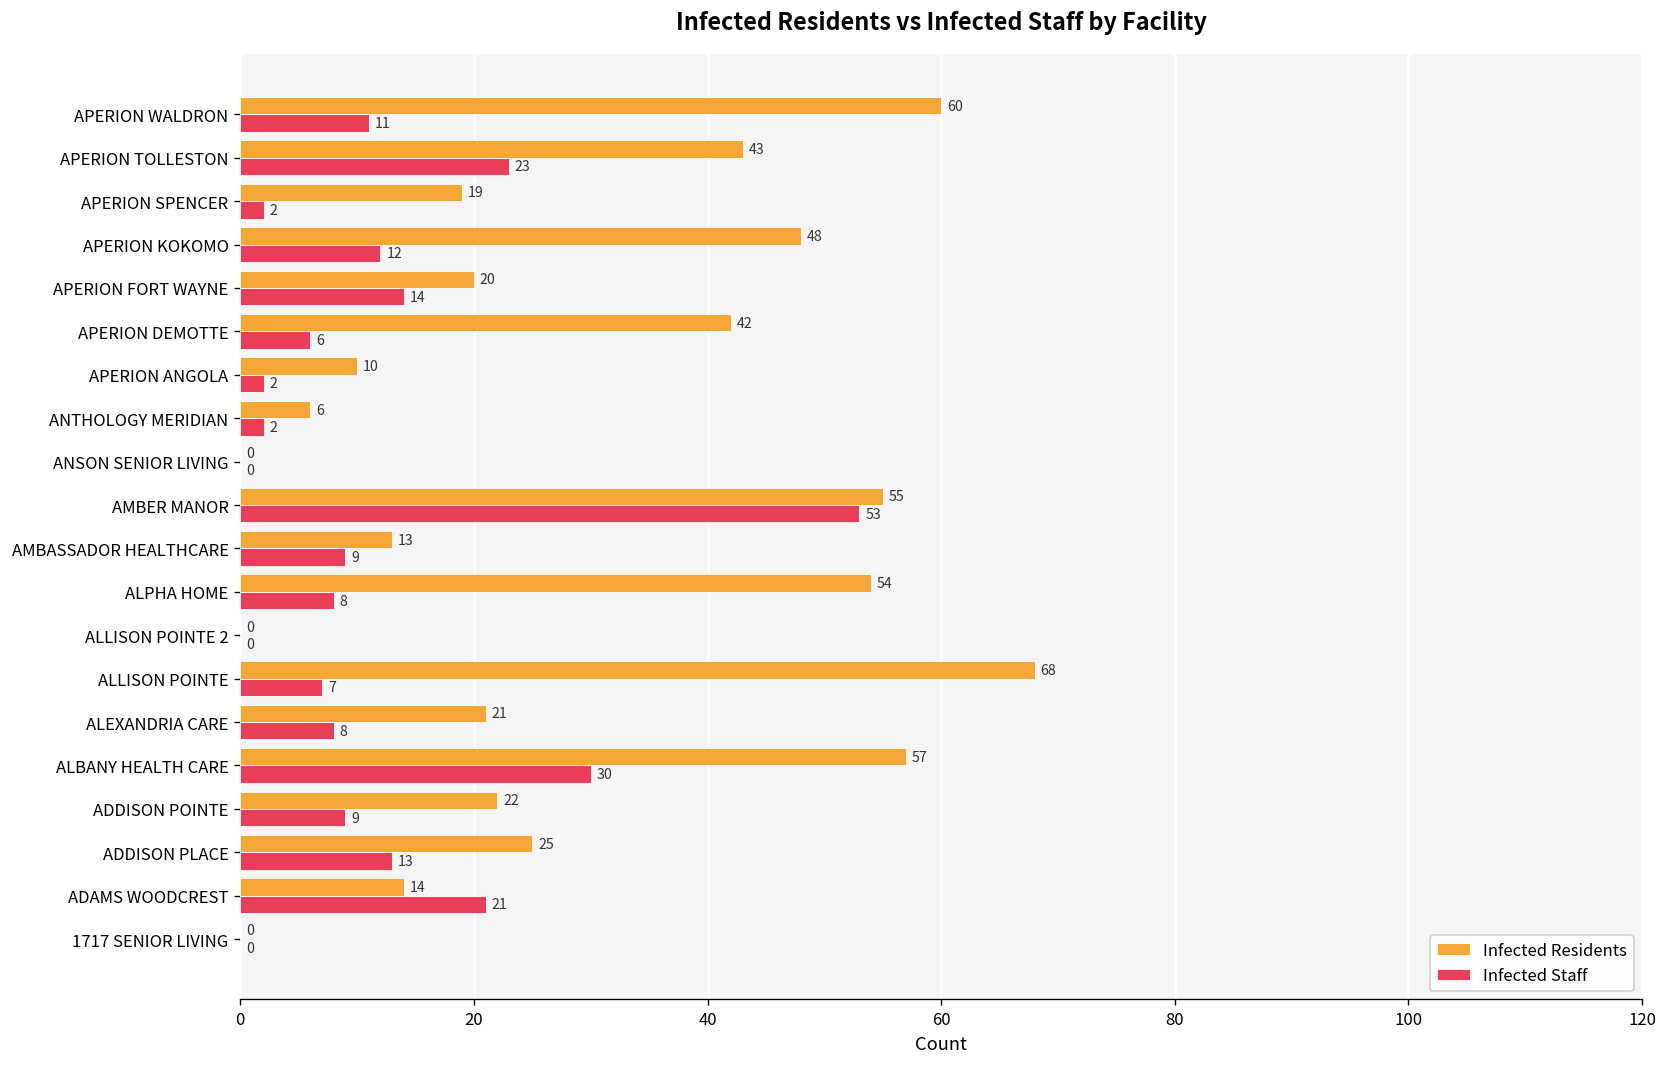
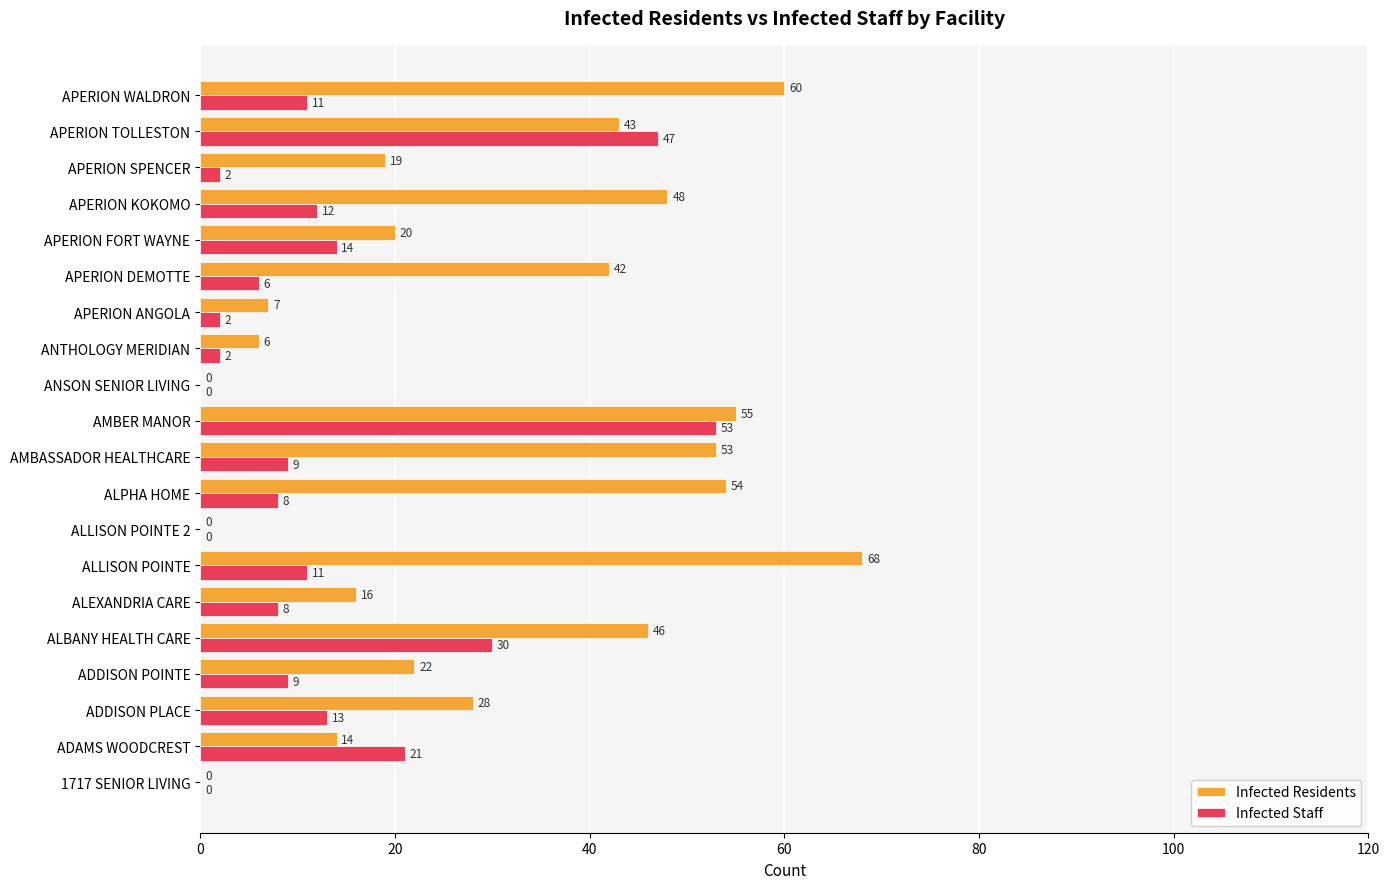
  {
    "Infected Residents": {
      "APERION WALDRON": 60,
      "APERION TOLLESTON": 43,
      "APERION SPENCER": 19,
      "APERION KOKOMO": 48,
      "APERION FORT WAYNE": 20,
      "APERION DEMOTTE": 42,
-     "APERION ANGOLA": 10,
+     "APERION ANGOLA": 7,
      "ANTHOLOGY MERIDIAN": 6,
      "ANSON SENIOR LIVING": 0,
      "AMBER MANOR": 55,
-     "AMBASSADOR HEALTHCARE": 13,
+     "AMBASSADOR HEALTHCARE": 53,
      "ALPHA HOME": 54,
      "ALLISON POINTE 2": 0,
      "ALLISON POINTE": 68,
-     "ALEXANDRIA CARE": 21,
-     "ALBANY HEALTH CARE": 57,
+     "ALEXANDRIA CARE": 16,
+     "ALBANY HEALTH CARE": 46,
      "ADDISON POINTE": 22,
-     "ADDISON PLACE": 25,
+     "ADDISON PLACE": 28,
      "ADAMS WOODCREST": 14,
      "1717 SENIOR LIVING": 0
    },
    "Infected Staff": {
      "APERION WALDRON": 11,
-     "APERION TOLLESTON": 23,
+     "APERION TOLLESTON": 47,
      "APERION SPENCER": 2,
      "APERION KOKOMO": 12,
      "APERION FORT WAYNE": 14,
      "APERION DEMOTTE": 6,
      "APERION ANGOLA": 2,
      "ANTHOLOGY MERIDIAN": 2,
      "ANSON SENIOR LIVING": 0,
      "AMBER MANOR": 53,
      "AMBASSADOR HEALTHCARE": 9,
      "ALPHA HOME": 8,
      "ALLISON POINTE 2": 0,
-     "ALLISON POINTE": 7,
+     "ALLISON POINTE": 11,
      "ALEXANDRIA CARE": 8,
      "ALBANY HEALTH CARE": 30,
      "ADDISON POINTE": 9,
      "ADDISON PLACE": 13,
      "ADAMS WOODCREST": 21,
      "1717 SENIOR LIVING": 0
    }
  }
